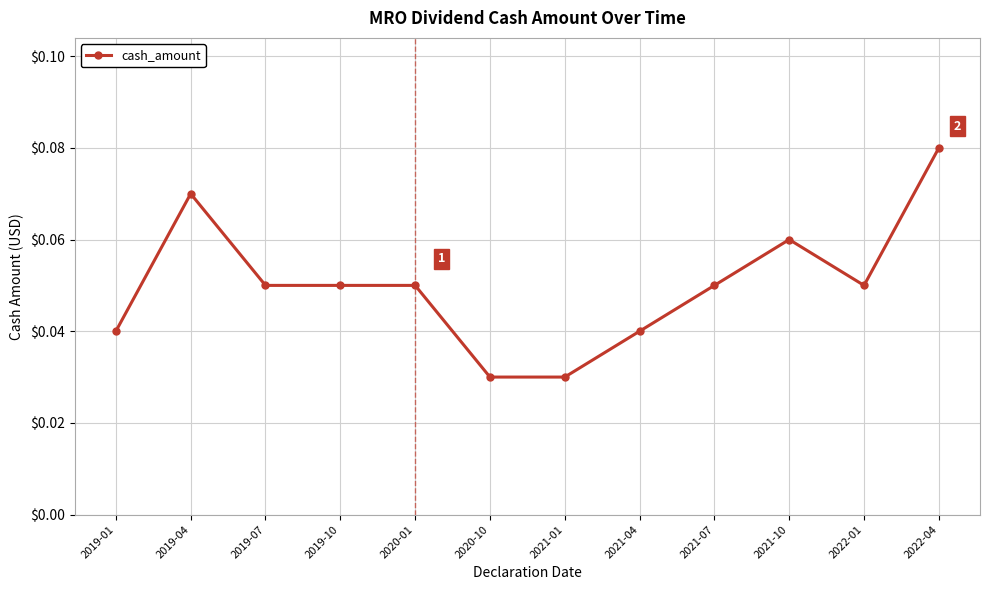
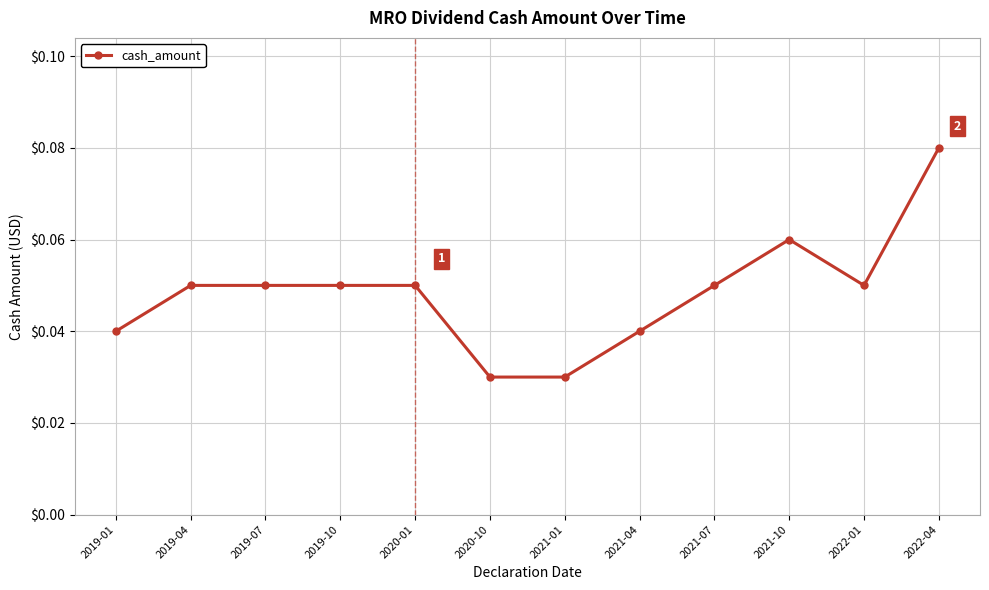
  {
    "2019-01": "$0.04",
-   "2019-04": "$0.07",
+   "2019-04": "$0.05",
    "2019-07": "$0.05",
    "2019-10": "$0.05",
    "2020-01": "$0.05",
    "2020-10": "$0.03",
    "2021-01": "$0.03",
    "2021-04": "$0.04",
    "2021-07": "$0.05",
    "2021-10": "$0.06",
    "2022-01": "$0.05"
  }
